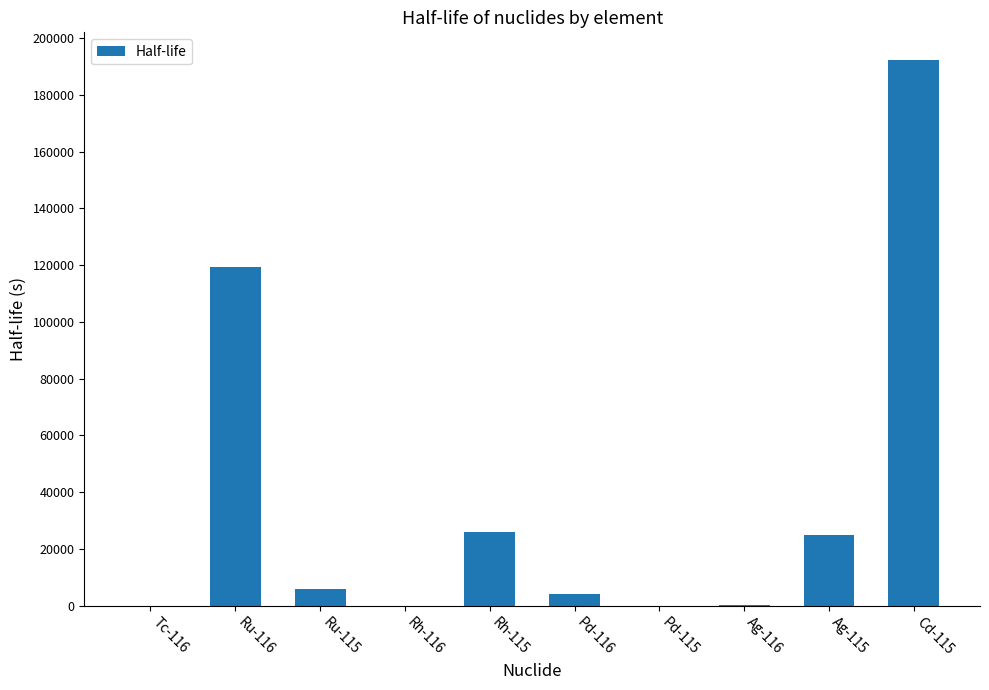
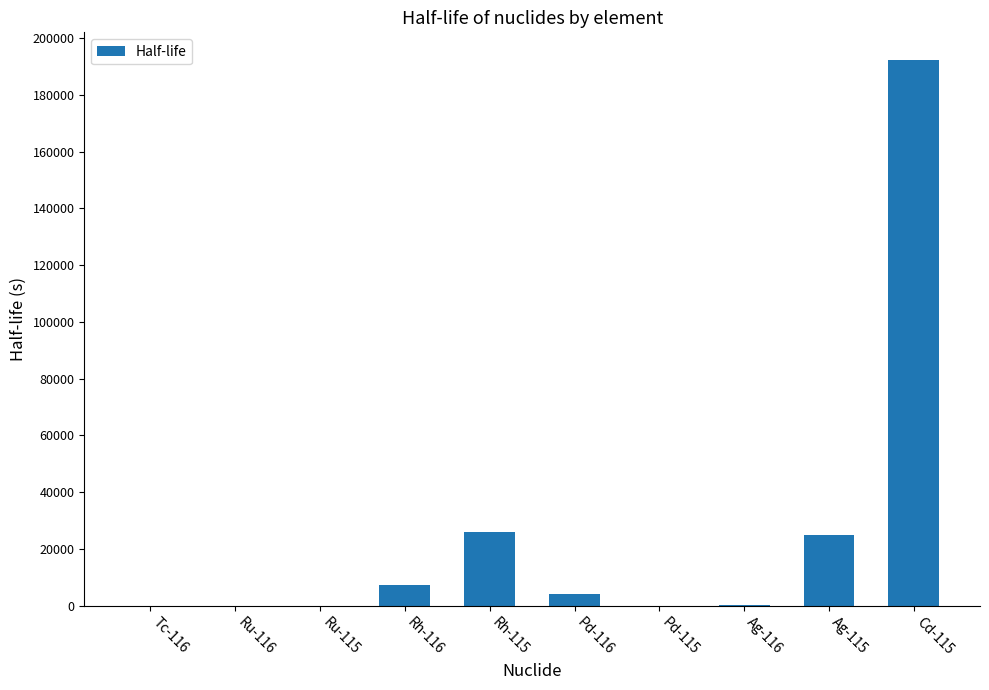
  {
-   "Ru-116": 120000,
-   "Ru-115": 6000,
-   "Rh-116": 0,
+   "Ru-116": 0,
+   "Ru-115": 0,
+   "Rh-116": 7000,
    "Rh-115": 26000,
    "Pd-116": 4000,
    "Ag-115": 25000,
    "Cd-115": 192000
  }
